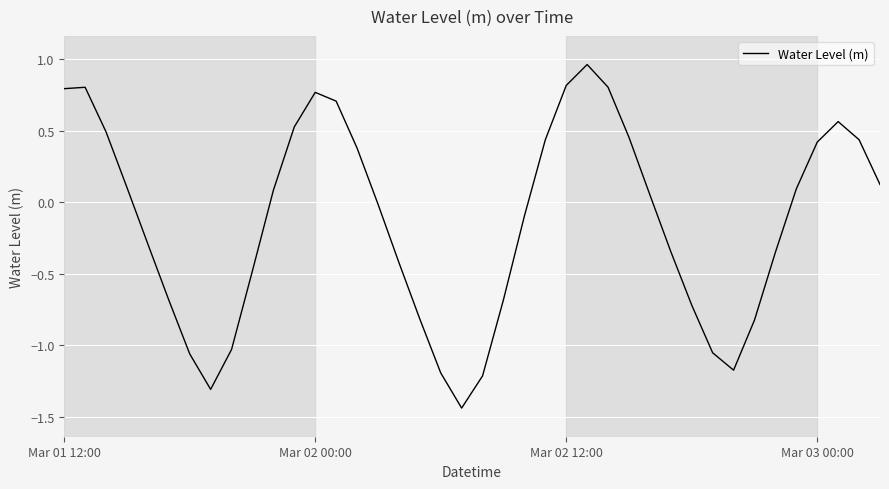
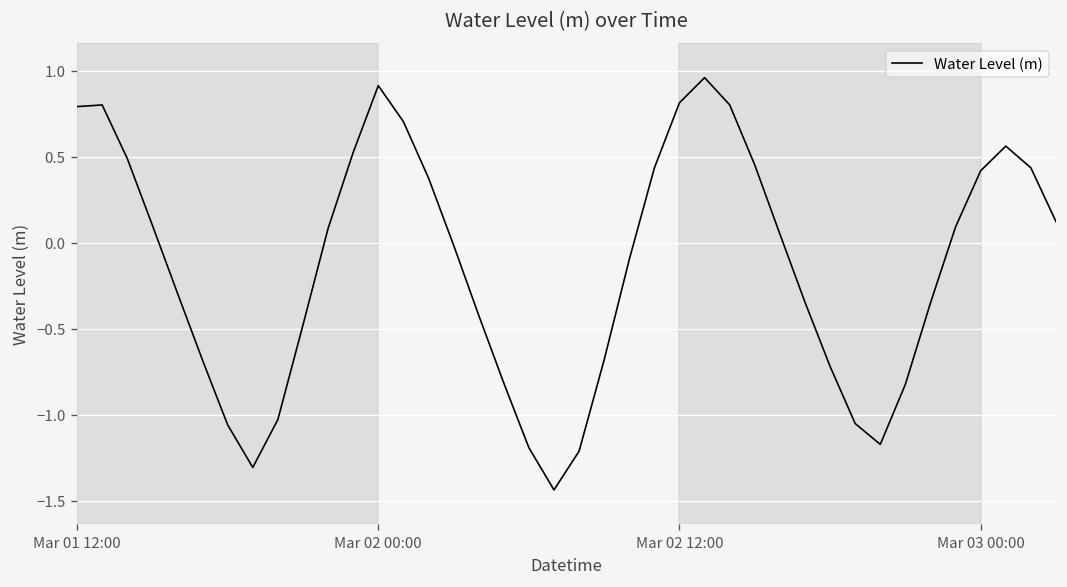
  {
    "Mar 01 12:00": 0.79,
-   "Mar 02 00:00": 0.77,
+   "Mar 02 00:00": 0.91,
    "Mar 02 12:00": 0.81,
    "Mar 03 00:00": 0.42
  }
